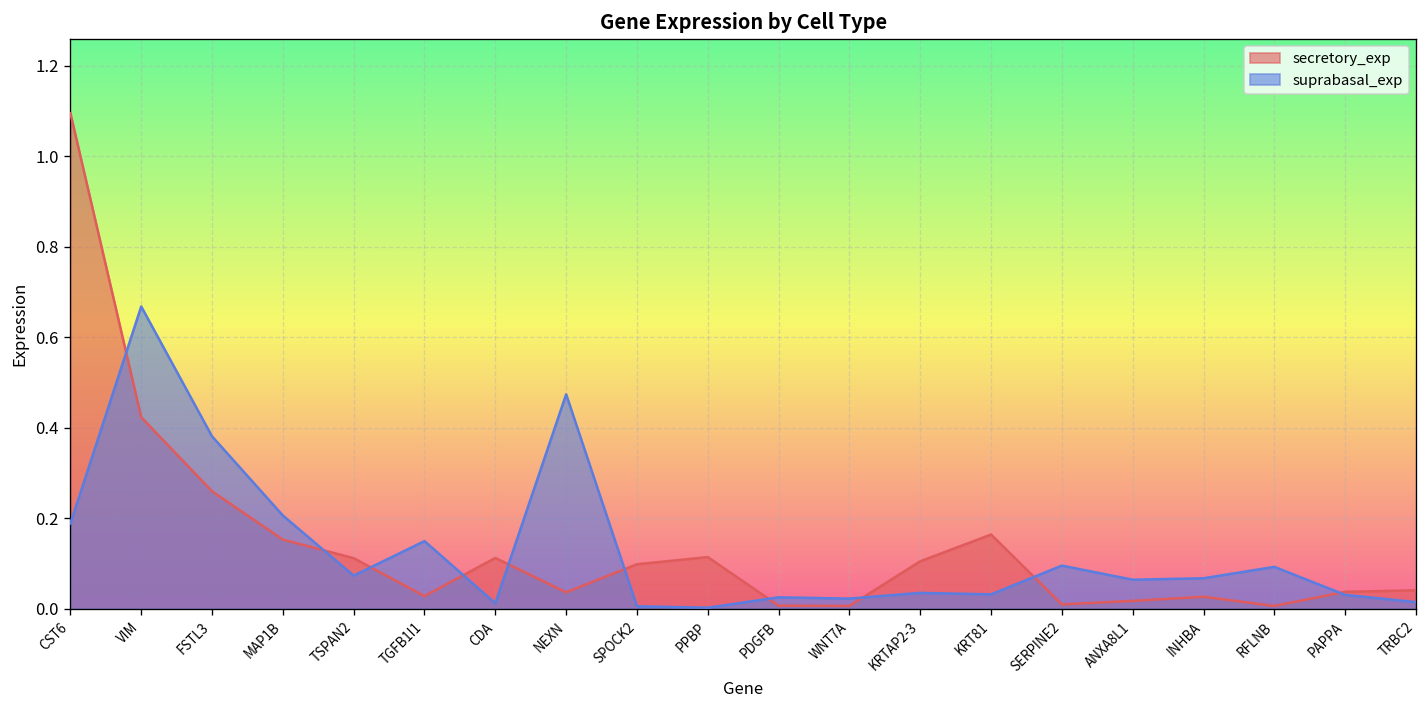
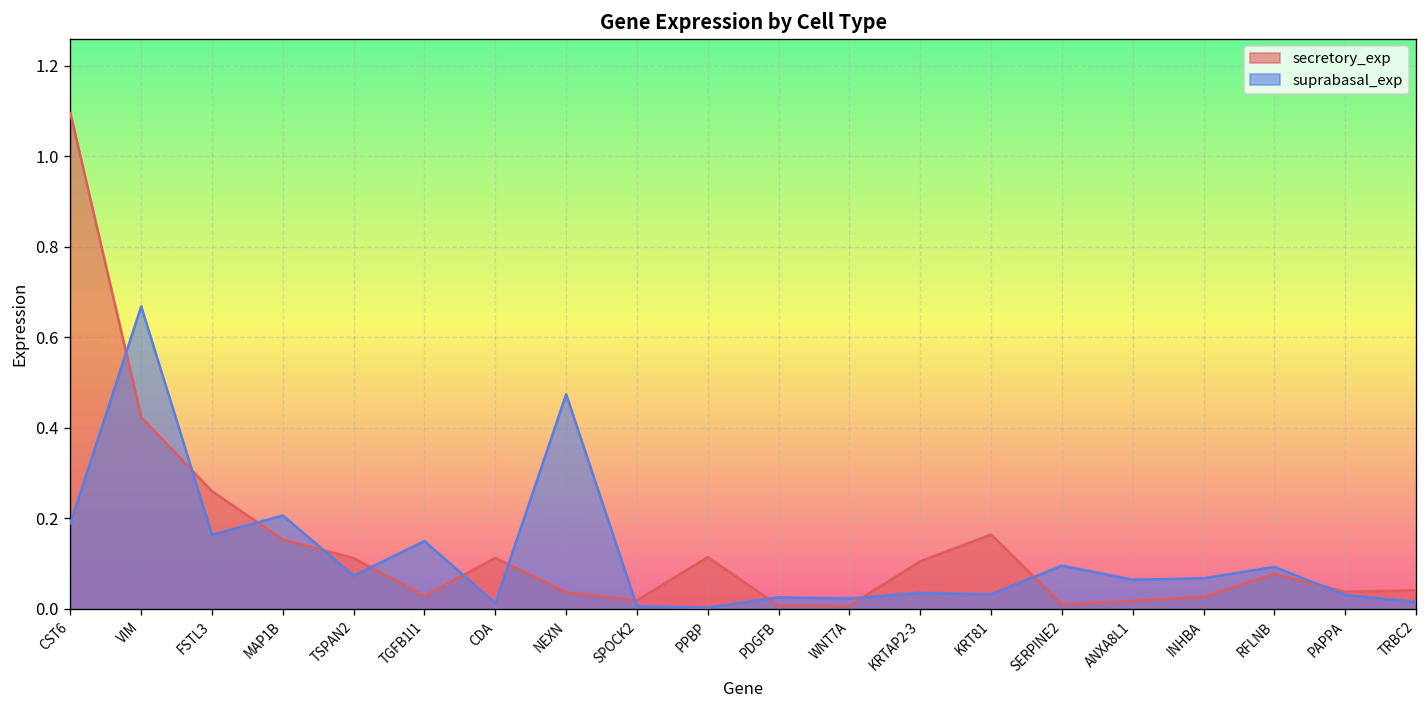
  {
    "secretory_exp": {
      "CST6": 1.10,
      "VIM": 0.42,
      "FSTL3": 0.26,
      "MAP1B": 0.15,
      "TSPAN2": 0.11,
      "TGFB1I1": 0.03,
      "CDA": 0.11,
      "NEXN": 0.04,
-     "SPOCK2": 0.10,
+     "SPOCK2": 0.02,
      "PPBP": 0.11,
      "PDGFB": 0.01,
      "WNT7A": 0.01,
      "KRTAP2-3": 0.11,
      "KRT81": 0.16,
      "SERPINE2": 0.01,
      "ANXA8L1": 0.02,
      "INHBA": 0.03,
-     "RFLNB": 0.01,
+     "RFLNB": 0.08,
      "TRBC2": 0.04
    },
    "suprabasal_exp": {
      "CST6": 0.19,
      "VIM": 0.67,
-     "FSTL3": 0.38,
+     "FSTL3": 0.16,
      "MAP1B": 0.21,
      "TSPAN2": 0.07,
      "TGFB1I1": 0.15,
      "CDA": 0.01,
      "NEXN": 0.47,
      "SPOCK2": 0.01,
      "PPBP": 0.00,
      "PDGFB": 0.03,
      "WNT7A": 0.02,
      "KRTAP2-3": 0.04,
      "KRT81": 0.03,
      "SERPINE2": 0.10,
      "ANXA8L1": 0.06,
      "INHBA": 0.07,
      "RFLNB": 0.09,
      "TRBC2": 0.01
    }
  }
